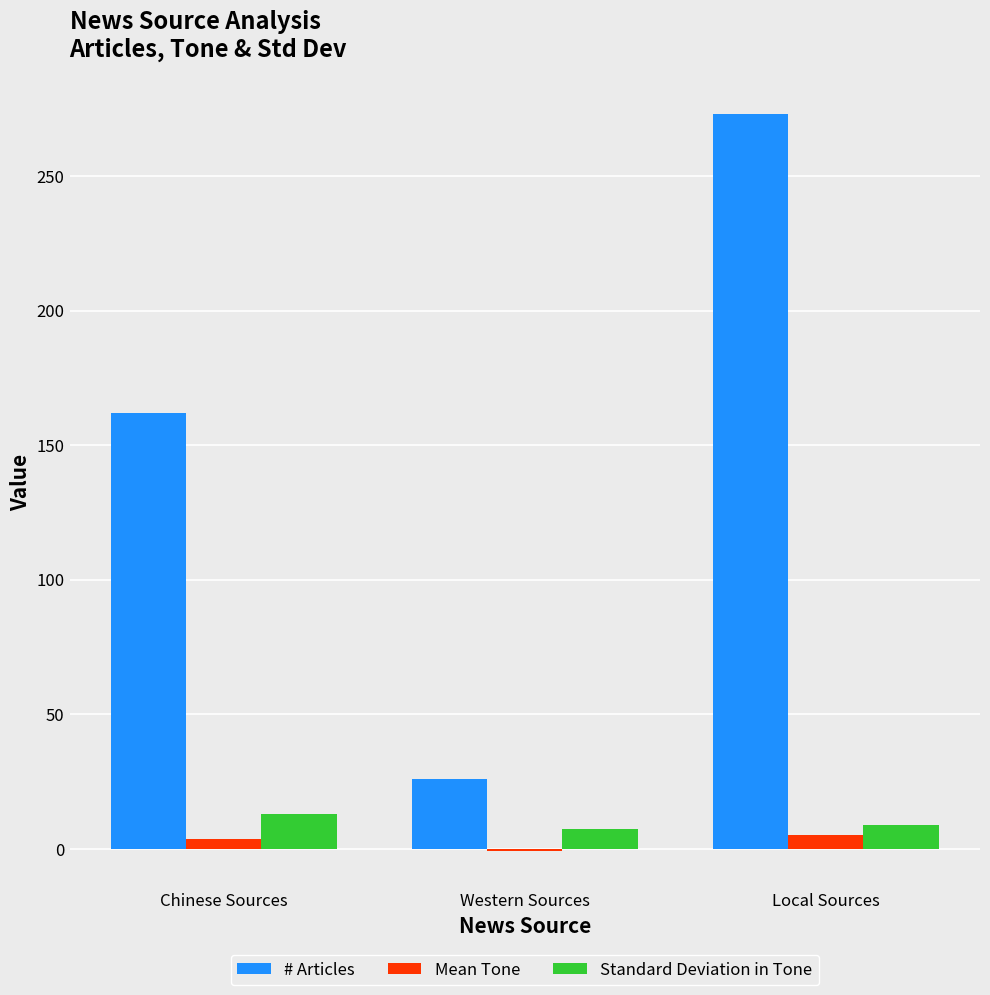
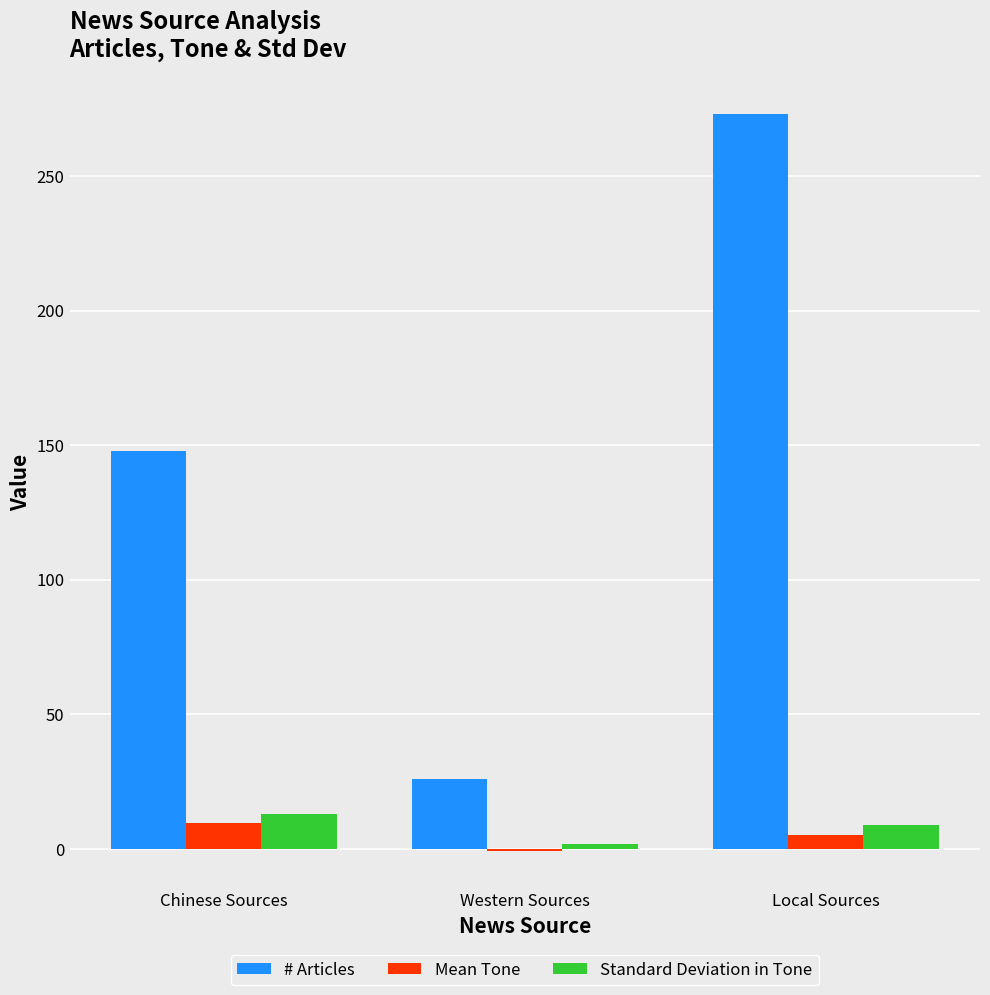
  {
    "# Articles": {
-     "Chinese Sources": 162,
+     "Chinese Sources": 148,
      "Western Sources": 26,
      "Local Sources": 273
    },
    "Mean Tone": {
-     "Chinese Sources": 4,
+     "Chinese Sources": 10,
      "Local Sources": 5
    },
    "Standard Deviation in Tone": {
      "Chinese Sources": 13,
-     "Western Sources": 8,
+     "Western Sources": 2,
      "Local Sources": 9
    }
  }
